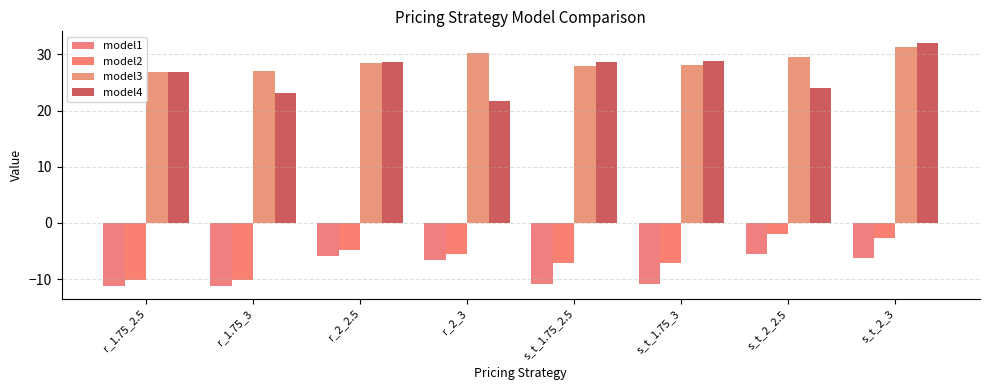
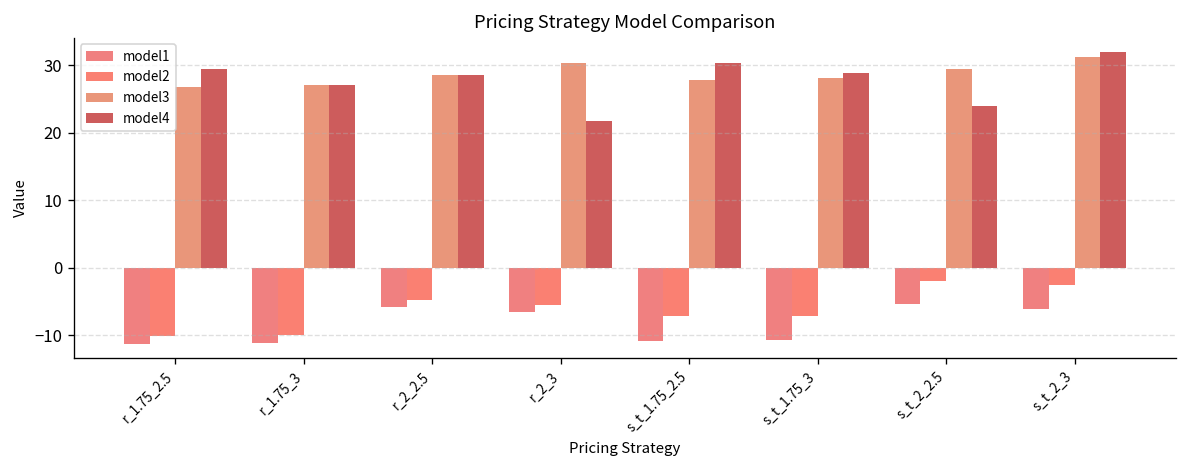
  {
    "model4": {
-     "r_1.75_2.5": 27,
-     "r_1.75_3": 23,
+     "r_1.75_2.5": 29,
+     "r_1.75_3": 27,
      "r_2_2.5": 29,
      "r_2_3": 22,
-     "s_t_1.75_2.5": 29,
+     "s_t_1.75_2.5": 30,
      "s_t_1.75_3": 29,
      "s_t_2_2.5": 24,
      "s_t_2_3": 32
    }
  }
